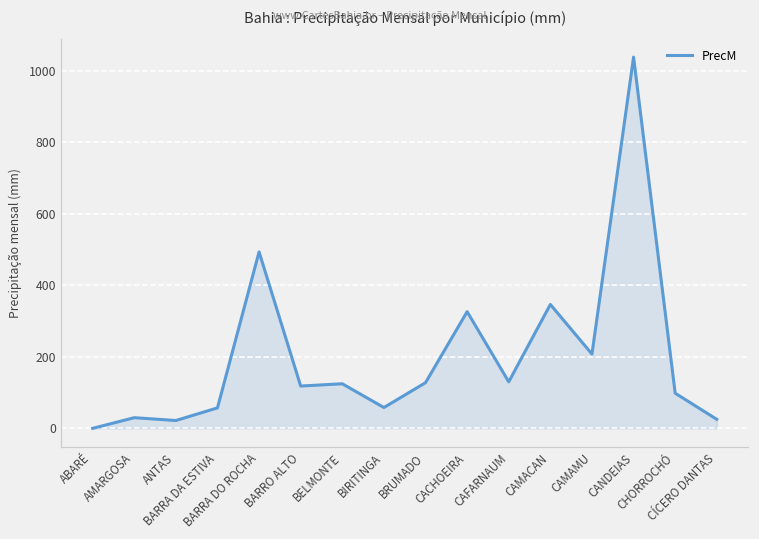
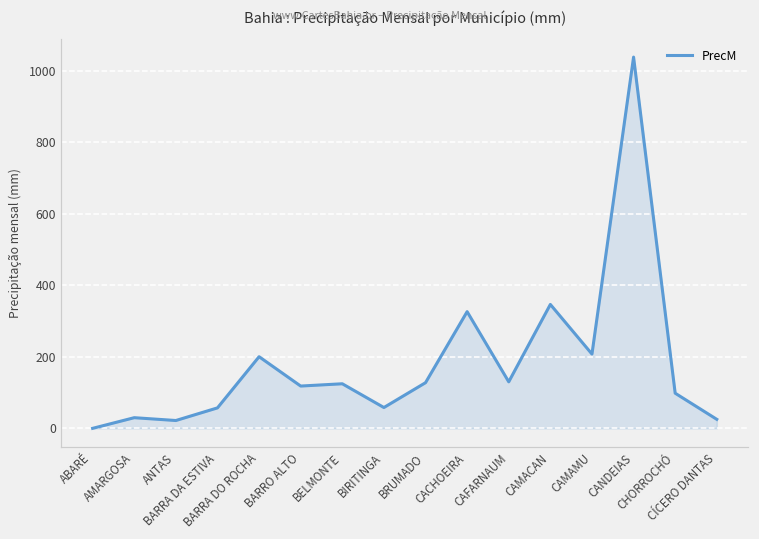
  {
    "ABARÉ": 0,
    "AMARGOSA": 30,
    "ANTAS": 20,
    "BARRA DA ESTIVA": 60,
-   "BARRA DO ROCHA": 490,
+   "BARRA DO ROCHA": 200,
    "BARRO ALTO": 120,
    "BELMONTE": 120,
    "BIRITINGA": 60,
    "BRUMADO": 130,
    "CACHOEIRA": 330,
    "CAFARNAUM": 130,
    "CAMACAN": 350,
    "CAMAMU": 210,
    "CANDEIAS": 1040,
    "CHORROCHÓ": 100,
    "CÍCERO DANTAS": 30
  }
